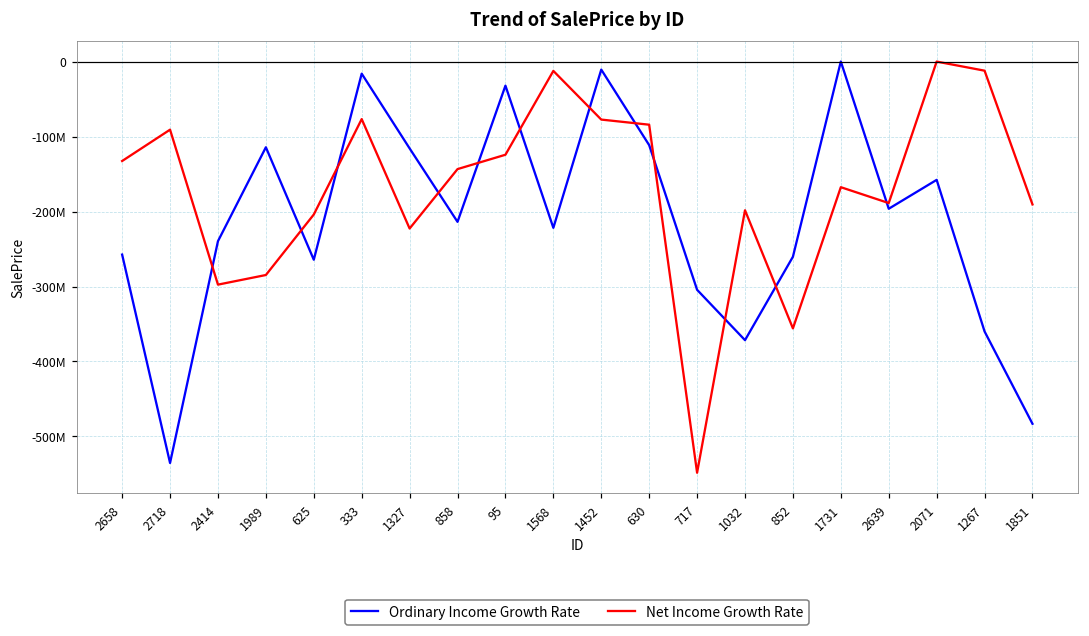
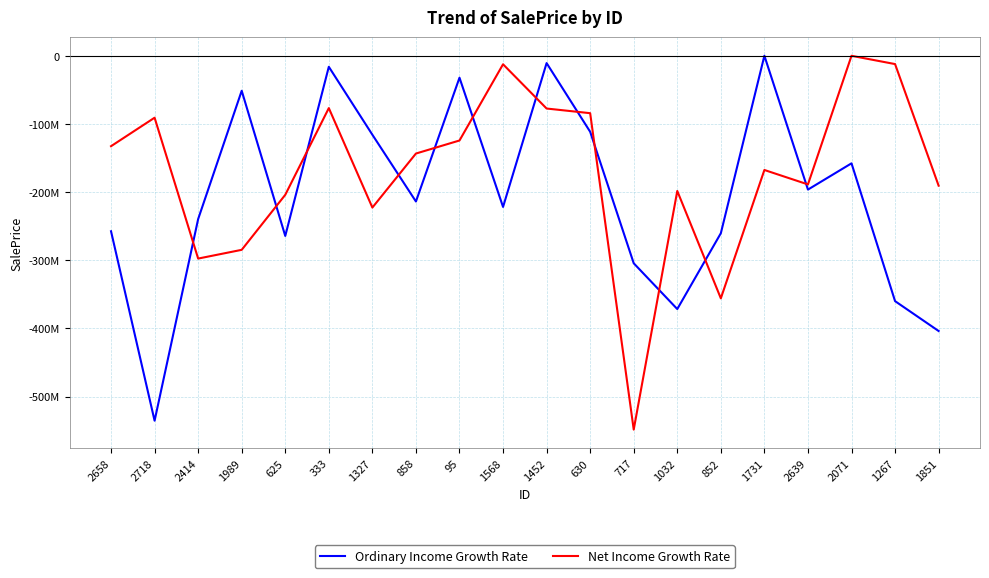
  {
    "Ordinary Income Growth Rate": {
      "2658": -260000000,
      "2718": -540000000,
      "2414": -240000000,
-     "1989": -110000000,
+     "1989": -50000000,
      "625": -260000000,
      "333": -20000000,
      "1327": -120000000,
      "858": -210000000,
      "95": -30000000,
      "1568": -220000000,
      "1452": -10000000,
      "630": -110000000,
      "717": -300000000,
      "1032": -370000000,
      "852": -260000000,
      "1731": 0,
      "2639": -200000000,
      "2071": -160000000,
      "1267": -360000000,
-     "1851": -480000000
+     "1851": -400000000
    },
    "Net Income Growth Rate": {
      "2658": -130000000,
      "2718": -90000000,
      "2414": -300000000,
      "1989": -280000000,
      "625": -200000000,
      "333": -80000000,
      "1327": -220000000,
      "858": -140000000,
      "95": -120000000,
      "1568": -10000000,
      "1452": -80000000,
      "630": -80000000,
      "717": -550000000,
      "1032": -200000000,
      "852": -360000000,
      "1731": -170000000,
      "2639": -190000000,
      "2071": 0,
      "1267": -10000000,
      "1851": -190000000
    }
  }
